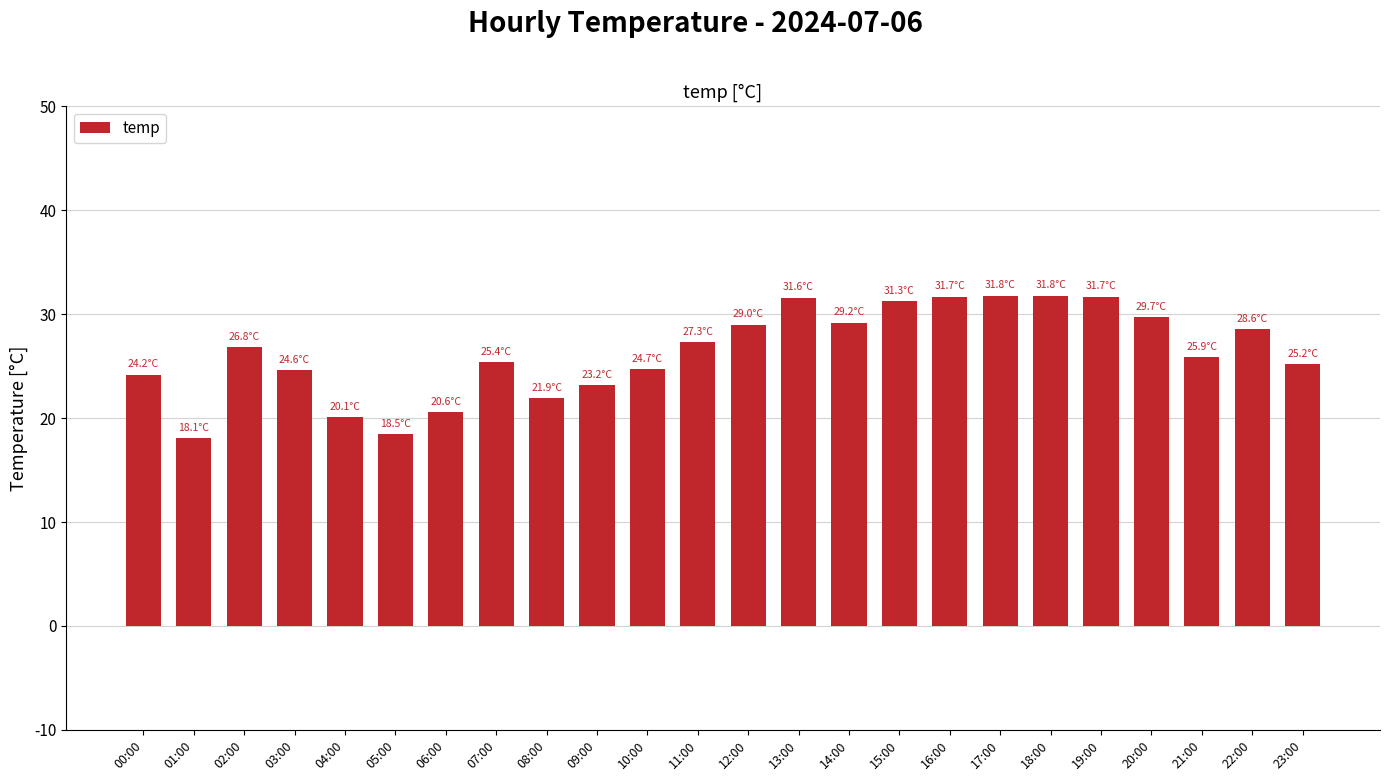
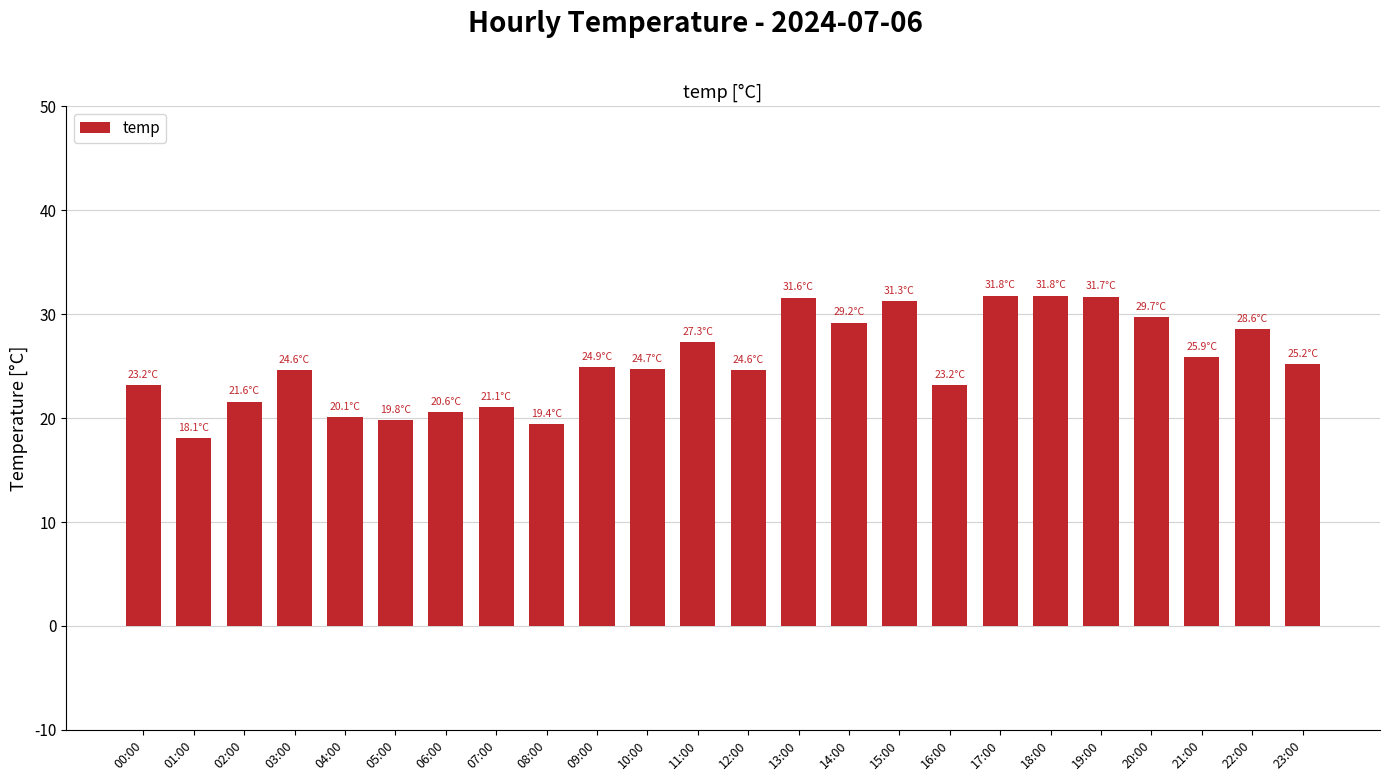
  {
-   "00:00": "24.2°C",
+   "00:00": "23.2°C",
    "01:00": "18.1°C",
-   "02:00": "26.8°C",
+   "02:00": "21.6°C",
    "03:00": "24.6°C",
    "04:00": "20.1°C",
-   "05:00": "18.5°C",
+   "05:00": "19.8°C",
    "06:00": "20.6°C",
-   "07:00": "25.4°C",
-   "08:00": "21.9°C",
-   "09:00": "23.2°C",
+   "07:00": "21.1°C",
+   "08:00": "19.4°C",
+   "09:00": "24.9°C",
    "10:00": "24.7°C",
    "11:00": "27.3°C",
-   "12:00": "29.0°C",
+   "12:00": "24.6°C",
    "13:00": "31.6°C",
    "14:00": "29.2°C",
    "15:00": "31.3°C",
-   "16:00": "31.7°C",
+   "16:00": "23.2°C",
    "17:00": "31.8°C",
    "18:00": "31.8°C",
    "19:00": "31.7°C",
    "20:00": "29.7°C",
    "21:00": "25.9°C",
    "22:00": "28.6°C",
    "23:00": "25.2°C"
  }
